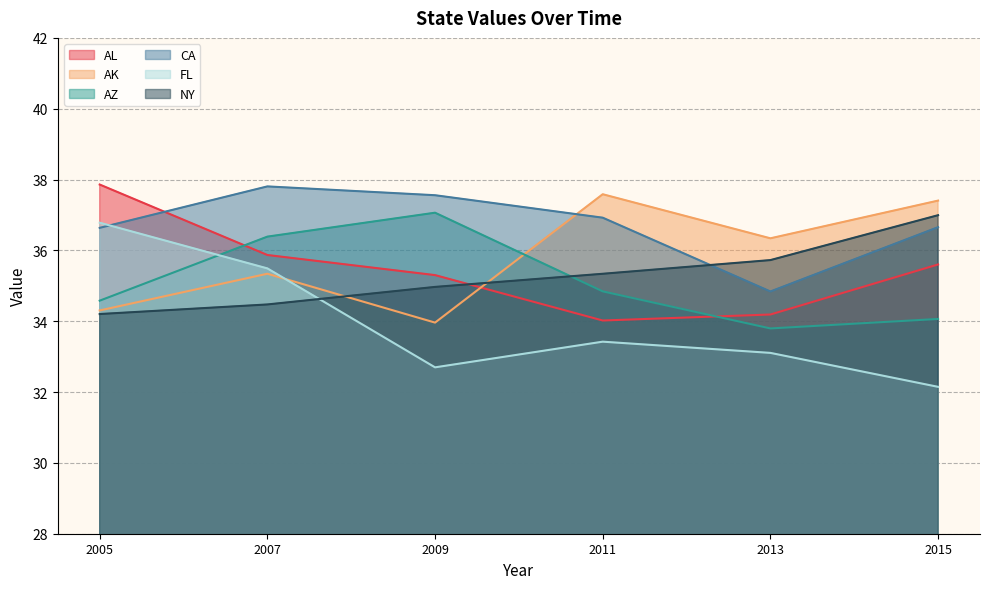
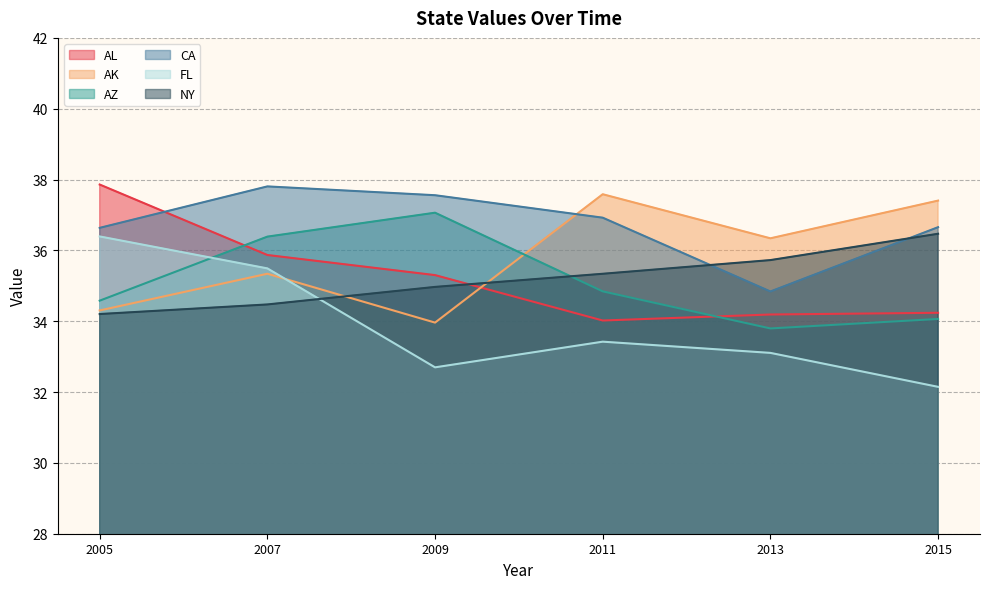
  {
    "AL": {
      "2005": 37.9,
      "2007": 35.9,
      "2009": 35.3,
      "2011": 34.0,
      "2013": 34.2,
-     "2015": 35.6
+     "2015": 34.2
    },
    "AK": {
      "2005": 34.3,
      "2007": 35.3,
      "2009": 34.0,
      "2011": 37.6,
      "2013": 36.3,
      "2015": 37.4
    },
    "FL": {
-     "2005": 36.8,
+     "2005": 36.4,
      "2007": 35.5,
      "2009": 32.7,
      "2011": 33.4,
      "2013": 33.1,
      "2015": 32.1
    },
    "NY": {
      "2005": 34.2,
      "2007": 34.5,
      "2009": 35.0,
      "2011": 35.3,
      "2013": 35.7,
-     "2015": 37.0
+     "2015": 36.5
    }
  }
